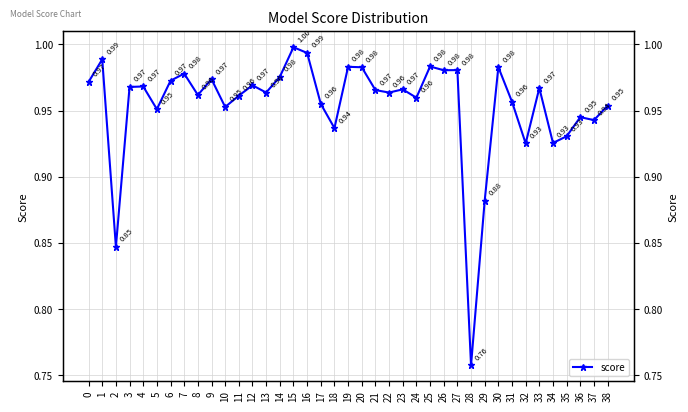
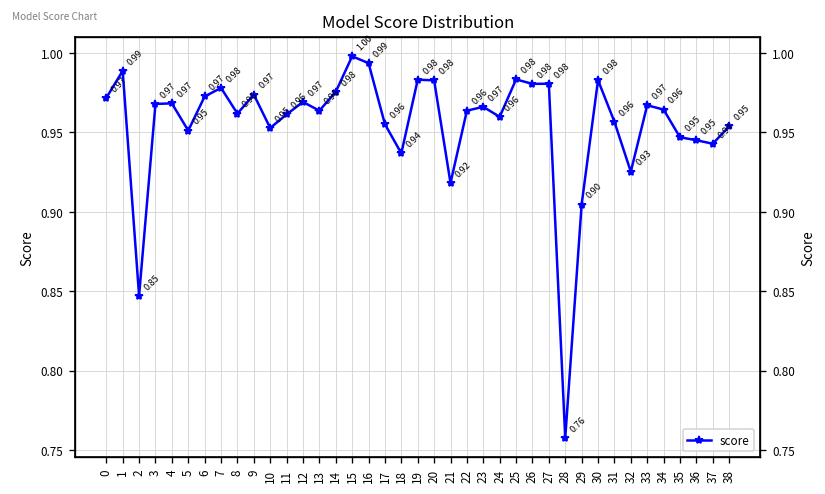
  {
    "0": 0.97,
    "1": 0.99,
    "2": 0.85,
    "4": 0.97,
    "5": 0.95,
    "7": 0.98,
    "9": 0.97,
    "12": 0.97,
    "14": 0.98,
    "15": 1.00,
    "16": 0.99,
    "17": 0.96,
    "18": 0.94,
-   "21": 0.97,
+   "21": 0.92,
    "23": 0.97,
    "24": 0.96,
    "25": 0.98,
    "28": 0.76,
-   "29": 0.88,
+   "29": 0.90,
    "30": 0.98,
    "31": 0.96,
    "32": 0.93,
    "33": 0.97,
-   "34": 0.93,
-   "35": 0.93,
+   "34": 0.96,
+   "35": 0.95,
    "36": 0.95,
    "38": 0.95
  }
